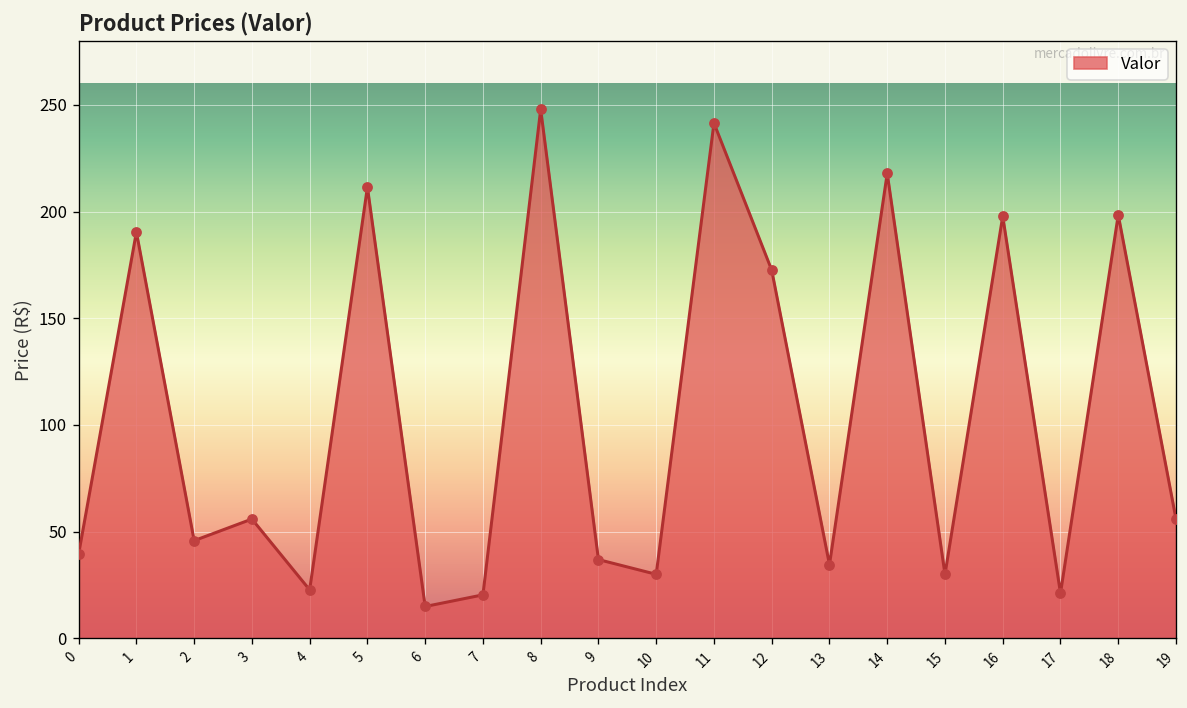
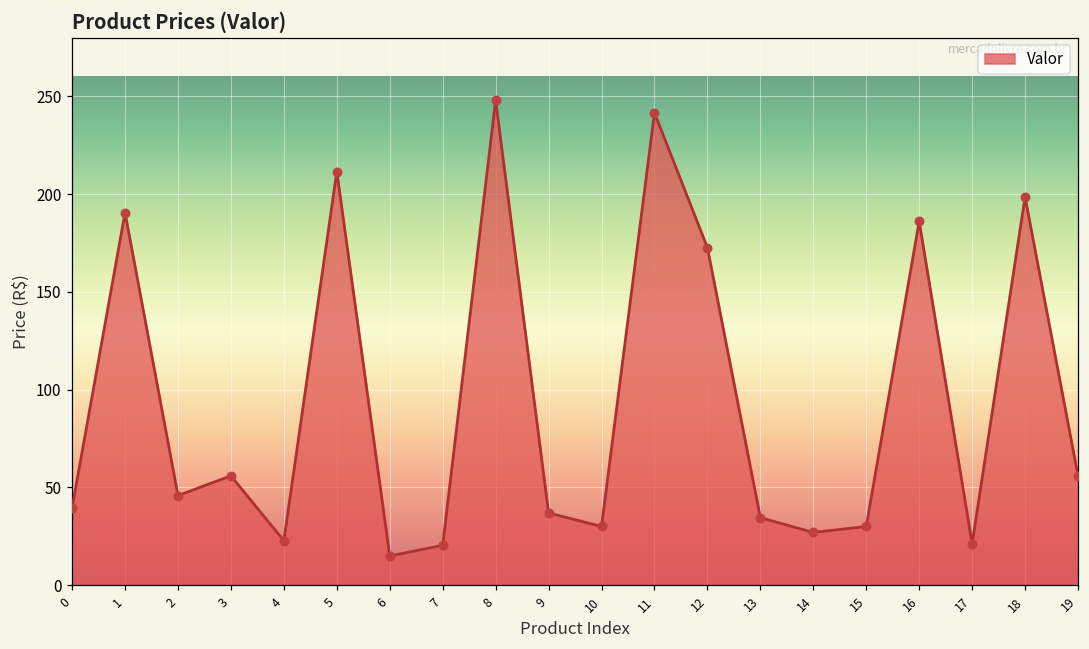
  {
    "0": 40,
    "1": 190,
    "2": 46,
    "3": 56,
    "4": 23,
    "5": 212,
    "6": 15,
    "7": 20,
    "8": 248,
    "9": 37,
    "10": 30,
    "11": 242,
    "12": 173,
    "13": 34,
-   "14": 218,
+   "14": 27,
    "15": 30,
-   "16": 198,
+   "16": 186,
    "17": 21,
    "18": 199,
    "19": 56
  }
